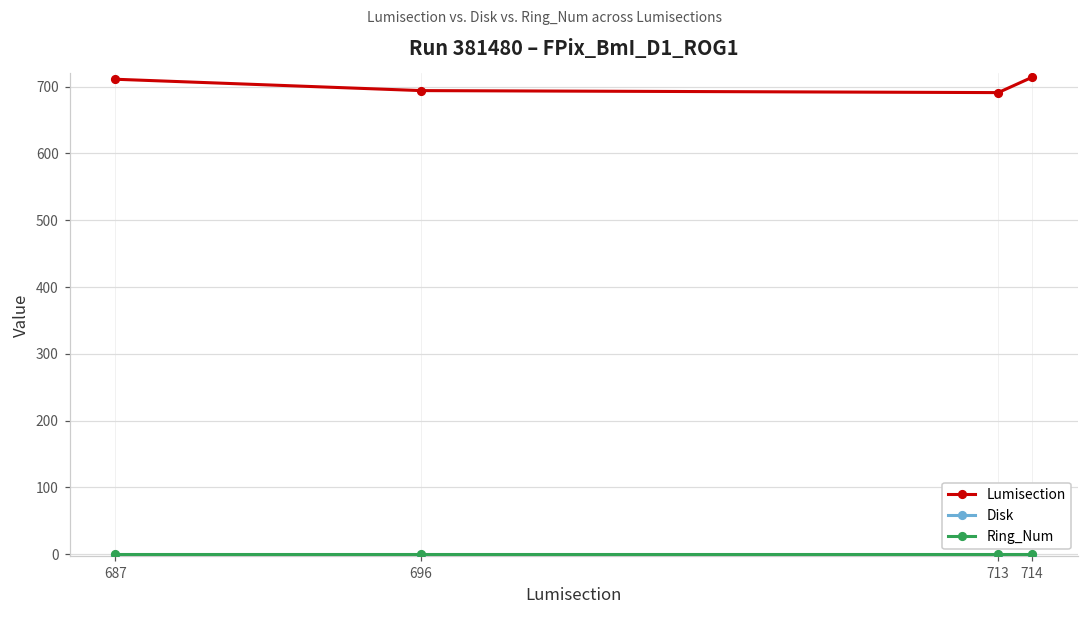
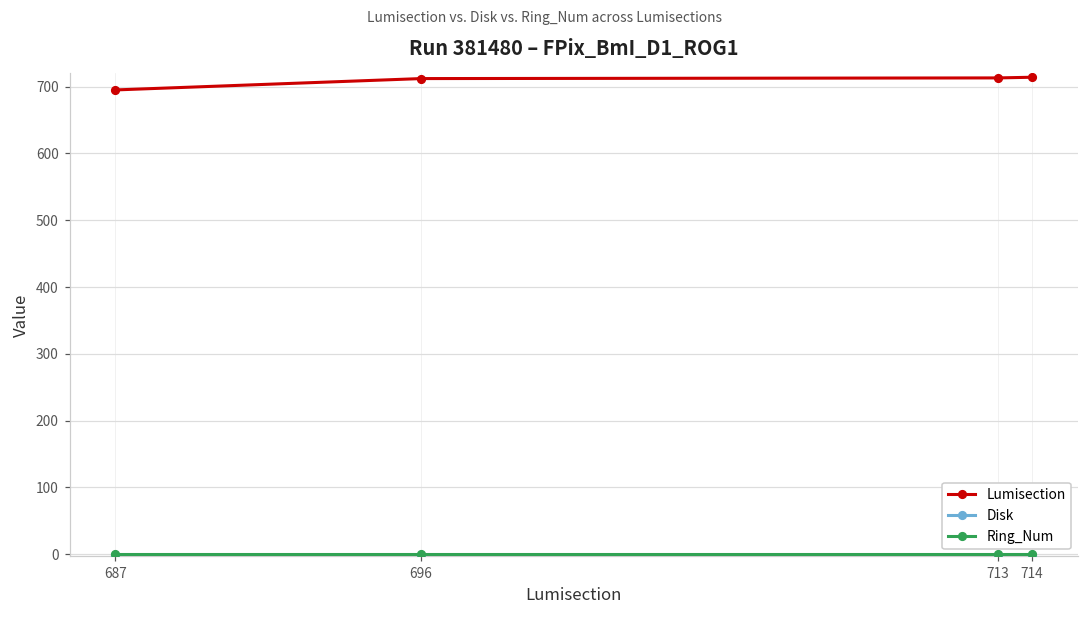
  {
    "Lumisection": {
-     "687": 710,
-     "696": 690,
-     "713": 690,
+     "687": 700,
+     "696": 710,
+     "713": 710,
      "714": 710
    }
  }
